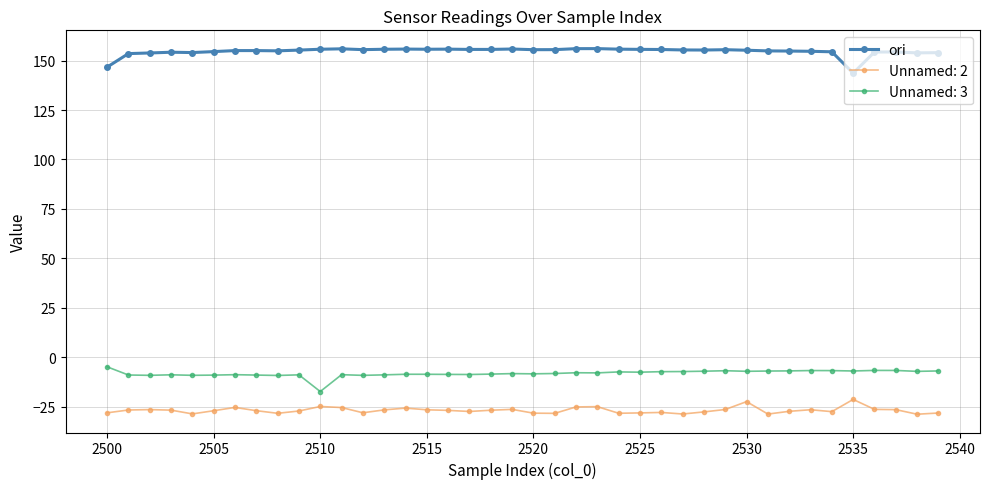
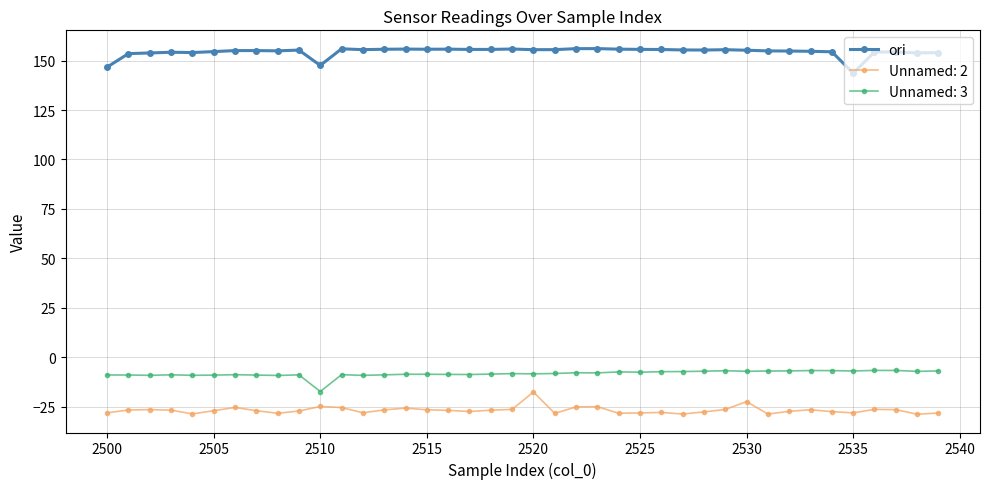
  {
    "ori": {
      "2500": 147,
      "2505": 155,
-     "2510": 156,
+     "2510": 148,
      "2515": 156,
      "2520": 155,
      "2525": 156,
      "2530": 155
    },
    "Unnamed: 2": {
      "2500": -28,
      "2505": -27,
      "2510": -25,
      "2515": -26,
-     "2520": -28,
+     "2520": -17,
      "2525": -28,
      "2530": -22,
-     "2535": -21
+     "2535": -28
    },
    "Unnamed: 3": {
-     "2500": -5,
+     "2500": -9,
      "2505": -9,
      "2510": -17,
      "2515": -8,
      "2520": -8,
      "2525": -7,
      "2530": -7,
      "2535": -7
    }
  }
